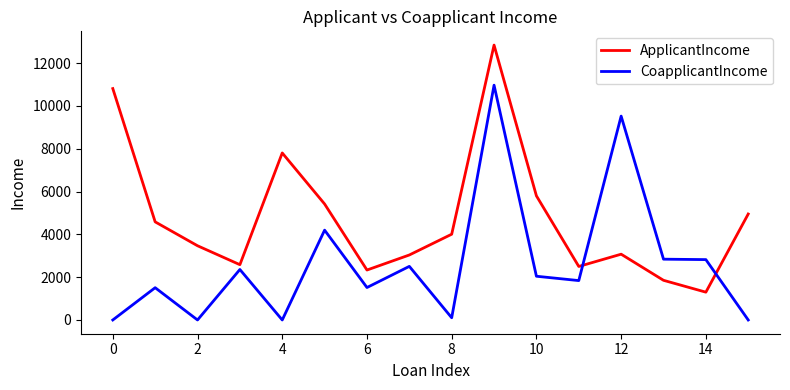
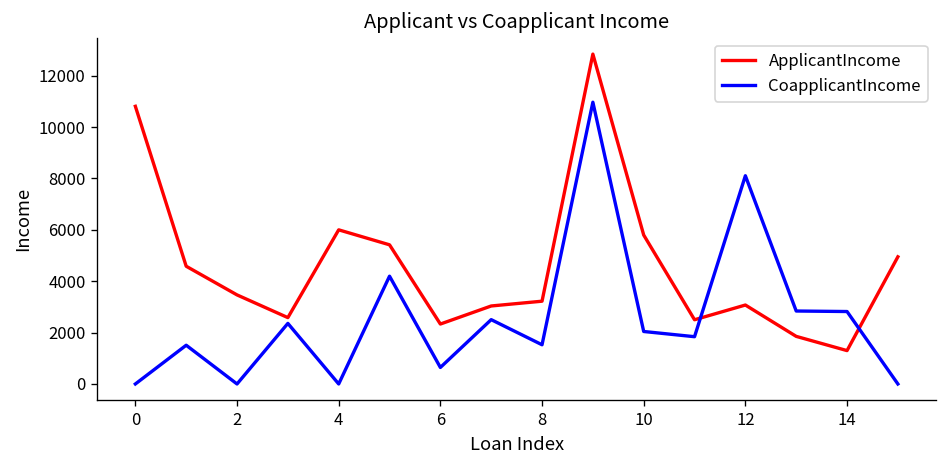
  {
    "ApplicantIncome": {
      "0": 10800,
      "2": 3500,
-     "4": 7800,
+     "4": 6000,
      "6": 2300,
-     "8": 4000,
+     "8": 3200,
      "10": 5800,
      "12": 3100,
      "14": 1300
    },
    "CoapplicantIncome": {
      "0": 0,
      "2": 0,
      "4": 0,
-     "6": 1500,
-     "8": 100,
+     "6": 600,
+     "8": 1500,
      "10": 2000,
-     "12": 9500,
+     "12": 8100,
      "14": 2800
    }
  }
